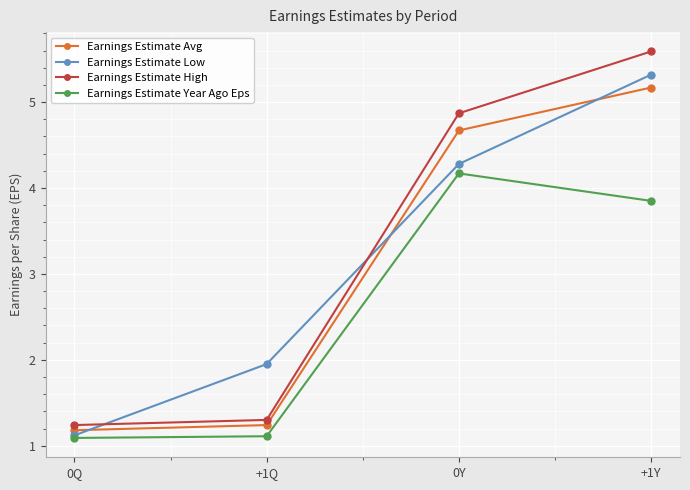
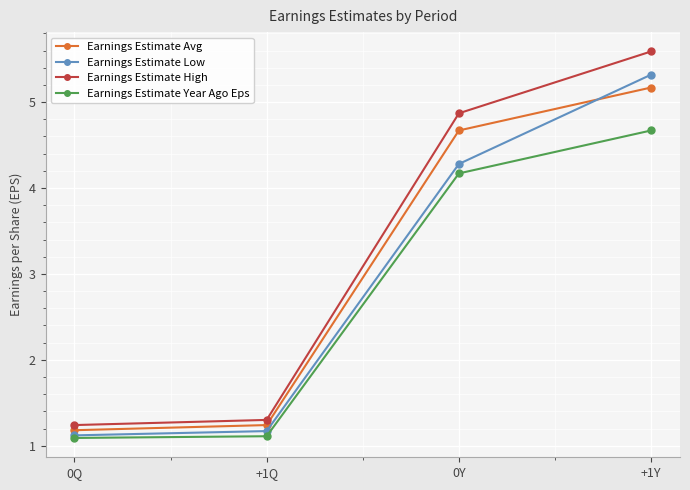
  {
    "Earnings Estimate Low": {
      "0Q": 1.1,
-     "+1Q": 2.0,
+     "+1Q": 1.2,
      "0Y": 4.3,
      "+1Y": 5.3
    },
    "Earnings Estimate Year Ago Eps": {
      "0Q": 1.1,
      "+1Q": 1.1,
      "0Y": 4.2,
-     "+1Y": 3.9
+     "+1Y": 4.7
    }
  }
